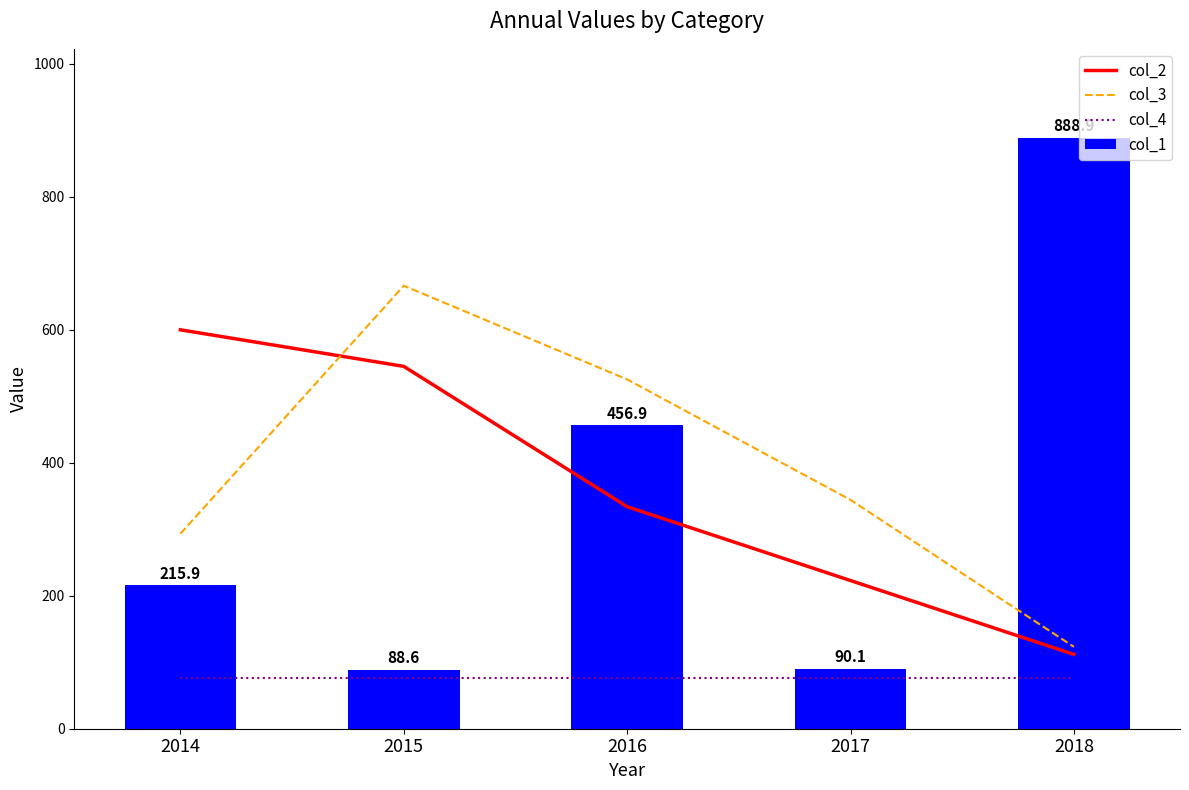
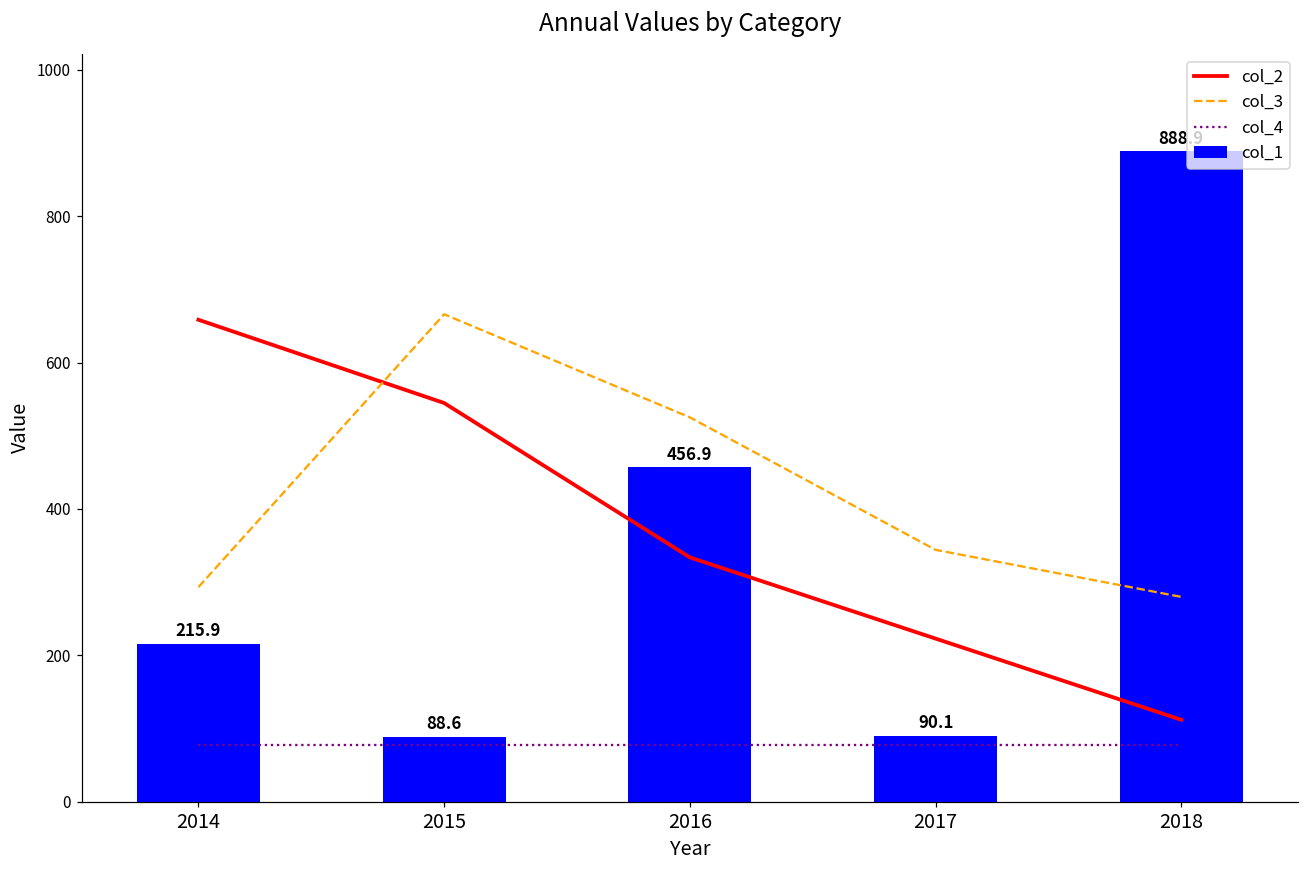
  {
    "col_1": {
      "2014": 215.9,
      "2015": 88.6,
      "2016": 456.9,
      "2017": 90.1
    },
    "col_2": {
-     "2014": 600,
+     "2014": 660,
      "2015": 540,
      "2016": 330,
      "2017": 220,
      "2018": 110
    },
    "col_3": {
      "2014": 290,
      "2015": 670,
      "2016": 530,
      "2017": 340,
-     "2018": 120
+     "2018": 280
    },
    "col_4": {
      "2014": 80,
      "2015": 80,
      "2016": 80,
      "2017": 80,
      "2018": 80
    }
  }
